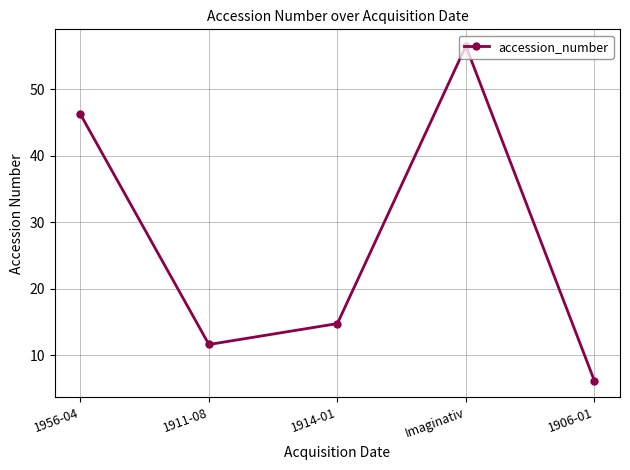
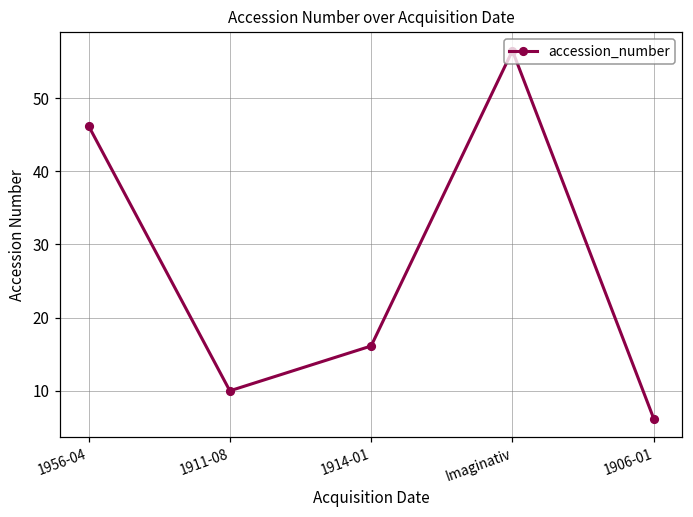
  {
    "1956-04": 46,
-   "1911-08": 12,
-   "1914-01": 15,
+   "1911-08": 10,
+   "1914-01": 16,
    "1906-01": 6
  }
